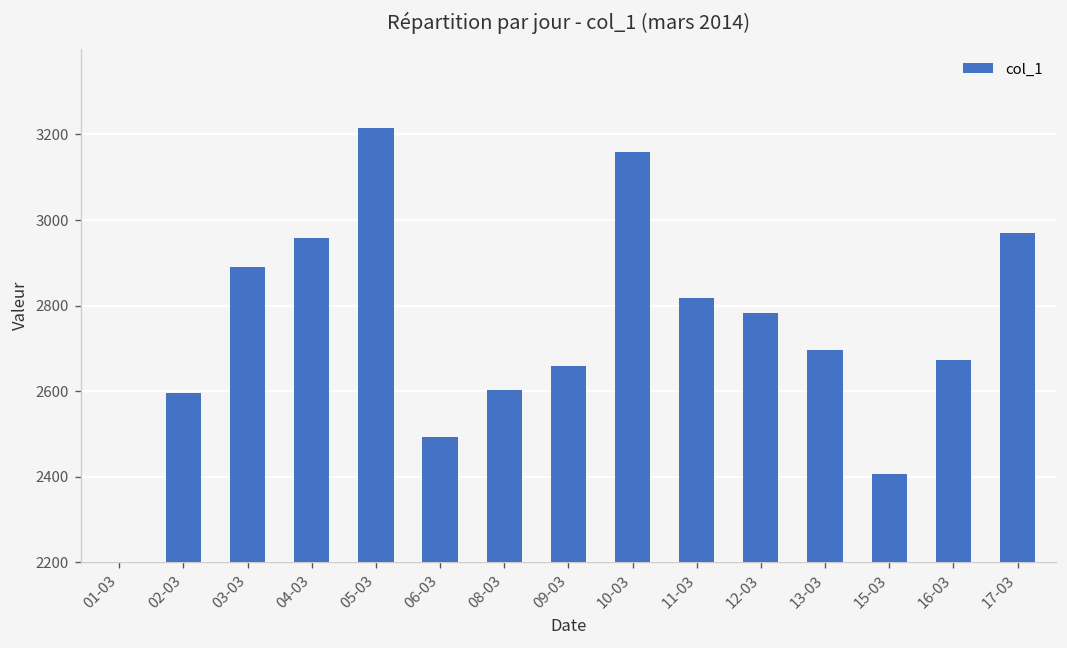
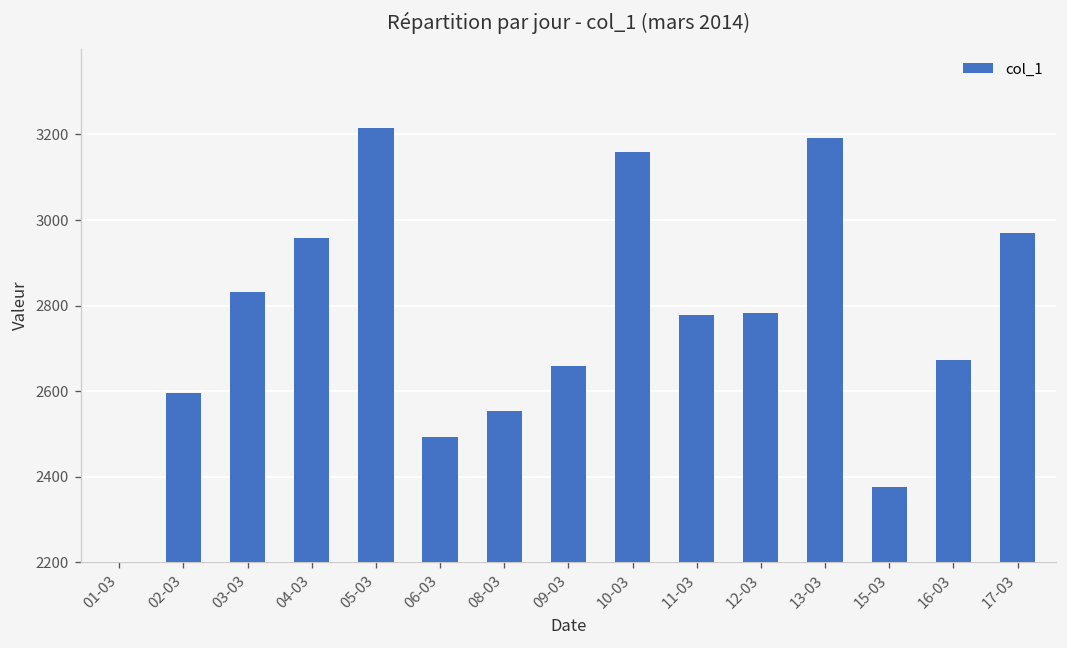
  {
    "02-03": 2600,
-   "03-03": 2890,
+   "03-03": 2830,
    "04-03": 2960,
    "05-03": 3220,
    "06-03": 2490,
-   "08-03": 2600,
+   "08-03": 2550,
    "09-03": 2660,
    "10-03": 3160,
-   "11-03": 2820,
+   "11-03": 2780,
    "12-03": 2780,
-   "13-03": 2700,
-   "15-03": 2410,
+   "13-03": 3190,
+   "15-03": 2380,
    "16-03": 2670,
    "17-03": 2970
  }
